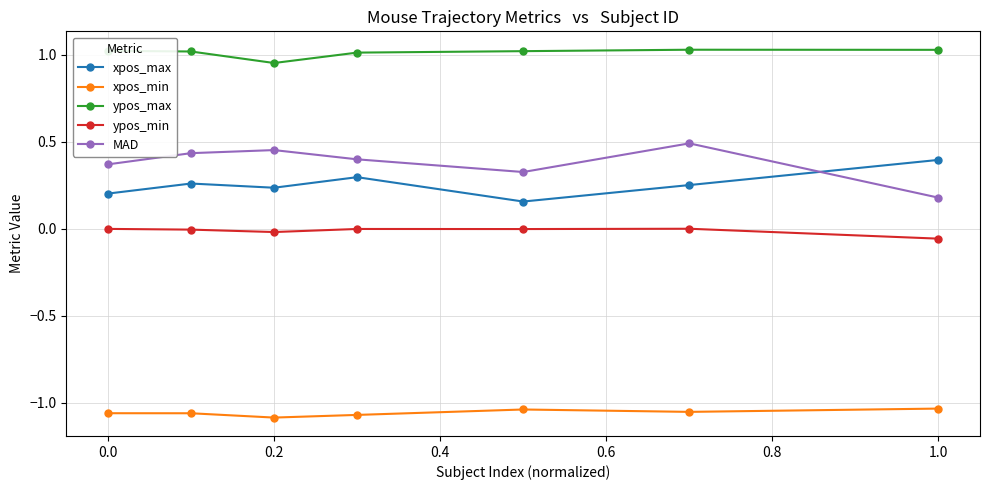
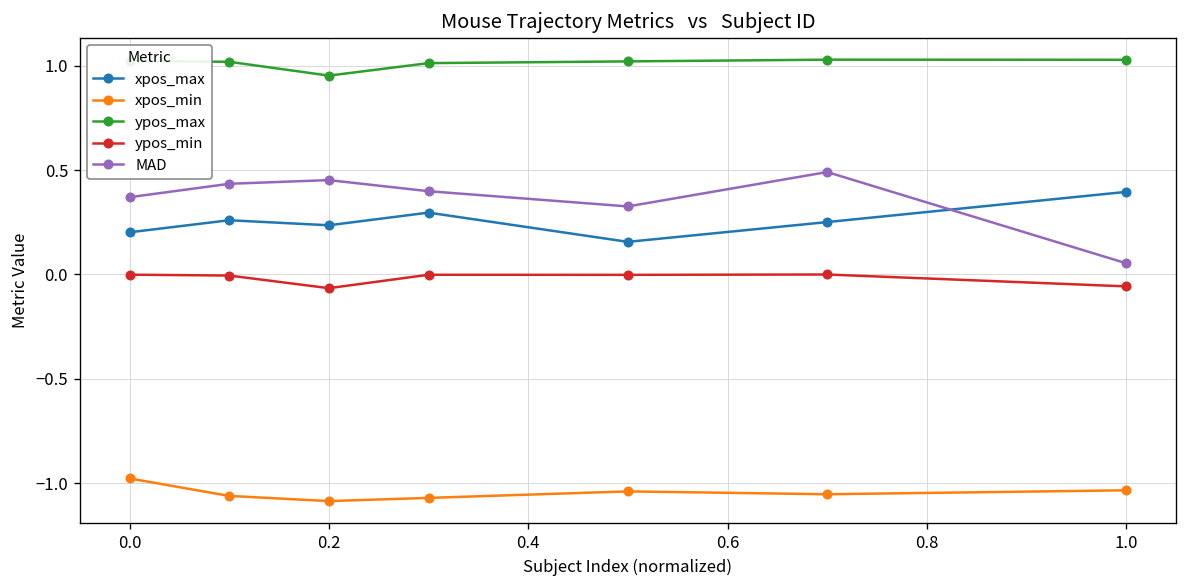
  {
    "xpos_max": {
      "0.0": 0.20,
      "0.2": 0.24,
      "1.0": 0.40
    },
    "xpos_min": {
-     "0.0": -1.06,
+     "0.0": -0.98,
      "0.2": -1.09,
      "1.0": -1.03
    },
    "ypos_max": {
      "0.2": 0.95,
      "1.0": 1.03
    },
    "ypos_min": {
      "0.0": 0.00,
-     "0.2": -0.02,
+     "0.2": -0.07,
      "1.0": -0.06
    },
    "MAD": {
      "0.0": 0.37,
      "0.2": 0.45,
-     "1.0": 0.18
+     "1.0": 0.05
    }
  }
